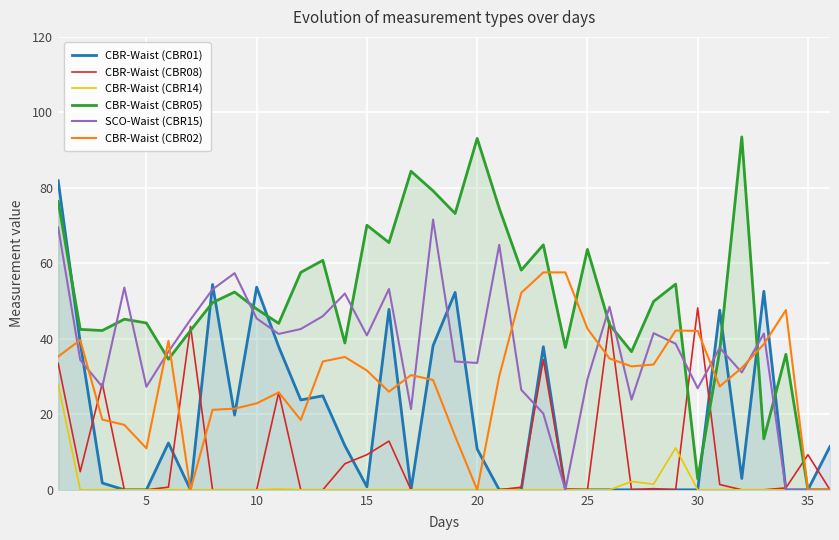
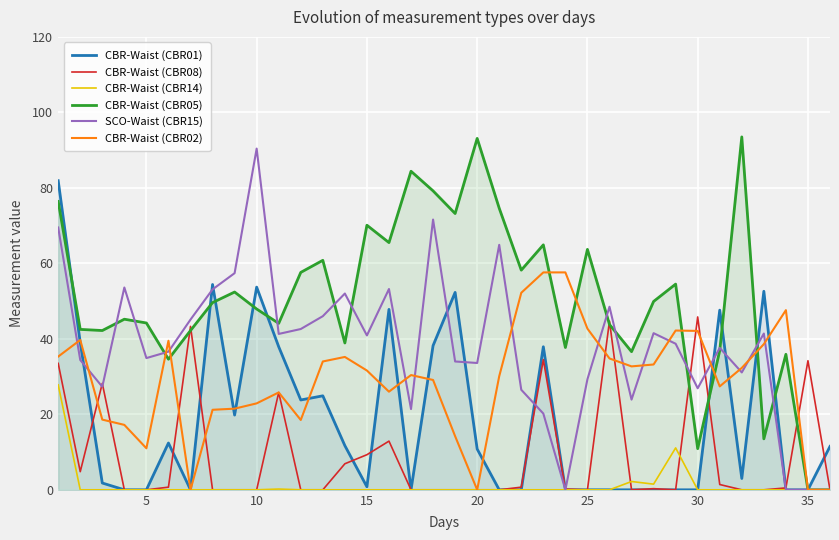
  {
    "CBR-Waist (CBR01)": {
      "10": 54,
      "15": 1,
      "20": 11
    },
    "CBR-Waist (CBR08)": {
      "15": 9,
-     "30": 48,
-     "35": 9
+     "30": 46,
+     "35": 34
    },
    "CBR-Waist (CBR14)": {
      "15": 0
    },
    "CBR-Waist (CBR05)": {
      "5": 44,
      "10": 48,
      "15": 70,
      "20": 93,
      "25": 64,
-     "30": 3
+     "30": 11
    },
    "SCO-Waist (CBR15)": {
-     "5": 27,
-     "10": 45,
+     "5": 35,
+     "10": 90,
      "15": 41,
      "20": 34,
      "25": 29,
      "30": 27
    },
    "CBR-Waist (CBR02)": {
      "5": 11,
      "10": 23,
      "15": 32,
      "25": 43,
      "30": 42
    }
  }
